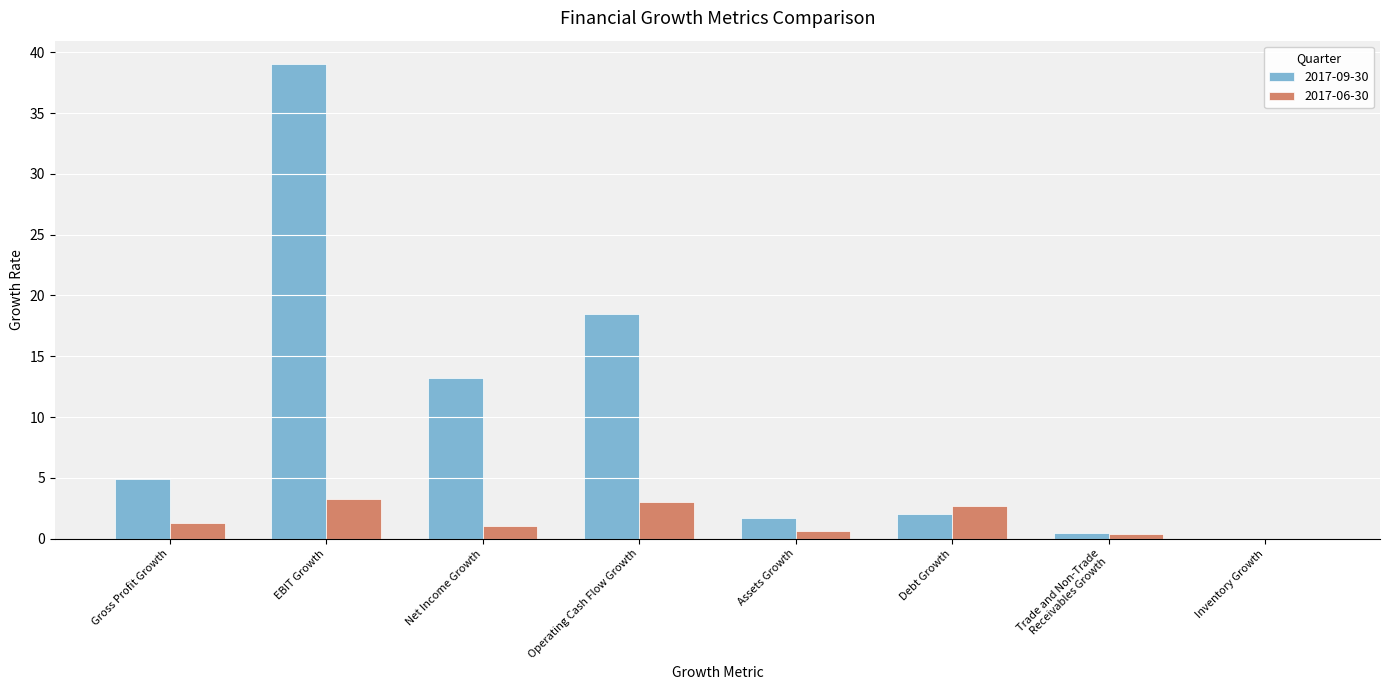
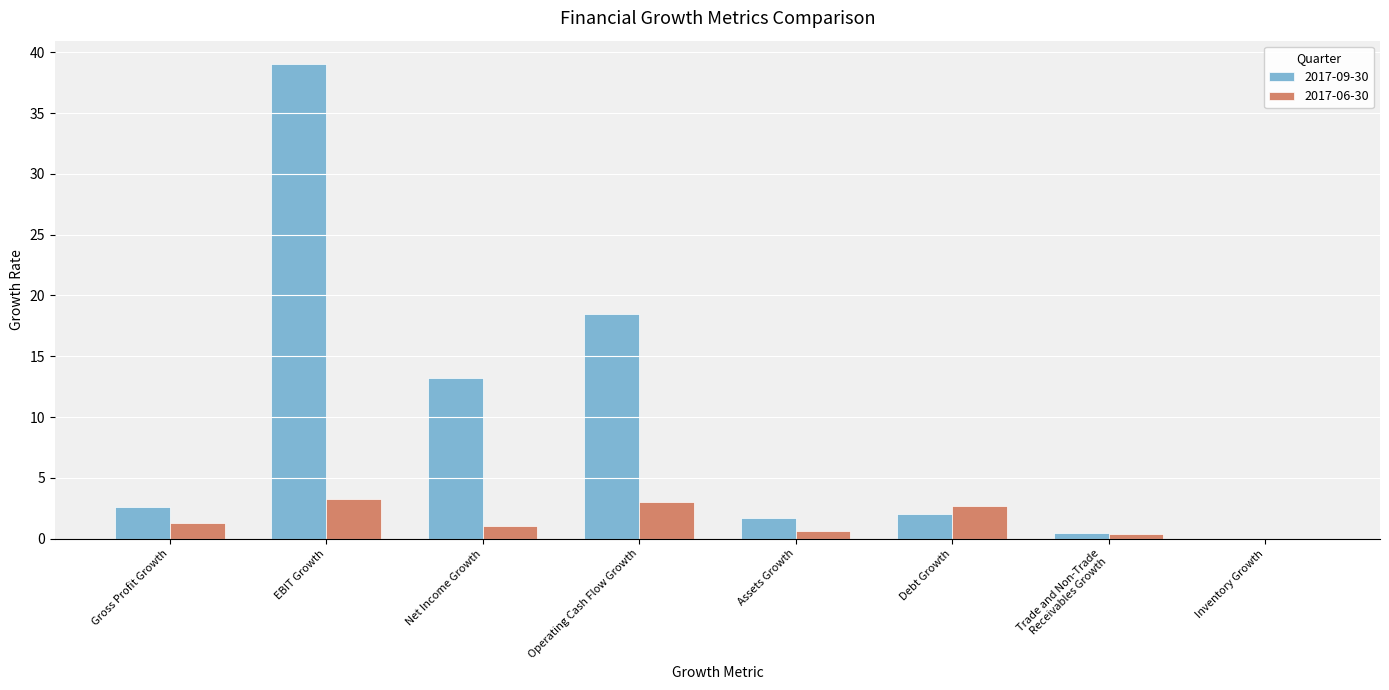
  {
    "2017-09-30": {
-     "Gross Profit Growth": 4.9,
+     "Gross Profit Growth": 2.6,
      "EBIT Growth": 39.0,
      "Net Income Growth": 13.2,
      "Operating Cash Flow Growth": 18.5,
      "Assets Growth": 1.7,
      "Debt Growth": 2.0,
      "Trade and Non-Trade Receivables Growth": 0.5,
      "Inventory Growth": 0.0
    },
    "2017-06-30": {
      "Gross Profit Growth": 1.3,
      "EBIT Growth": 3.3,
      "Net Income Growth": 1.1,
      "Operating Cash Flow Growth": 3.0,
      "Assets Growth": 0.7,
      "Debt Growth": 2.7,
      "Trade and Non-Trade Receivables Growth": 0.4,
      "Inventory Growth": 0.0
    }
  }
